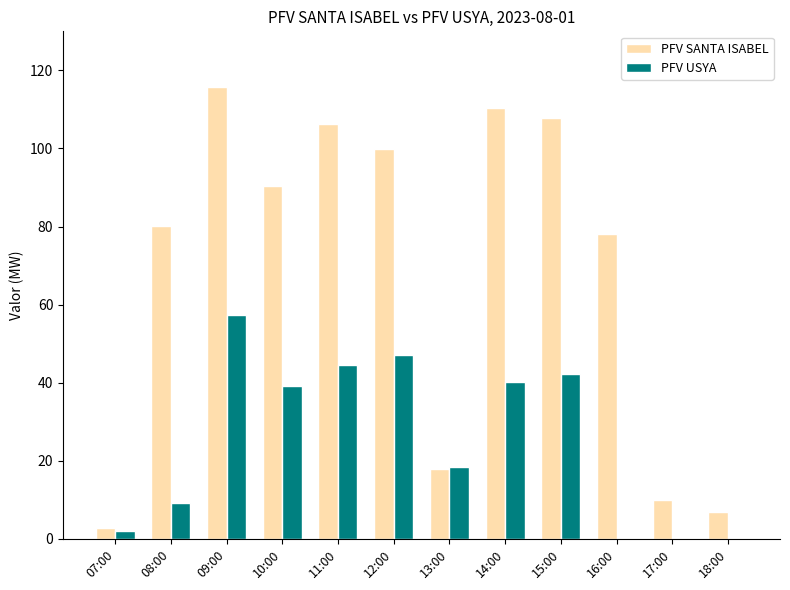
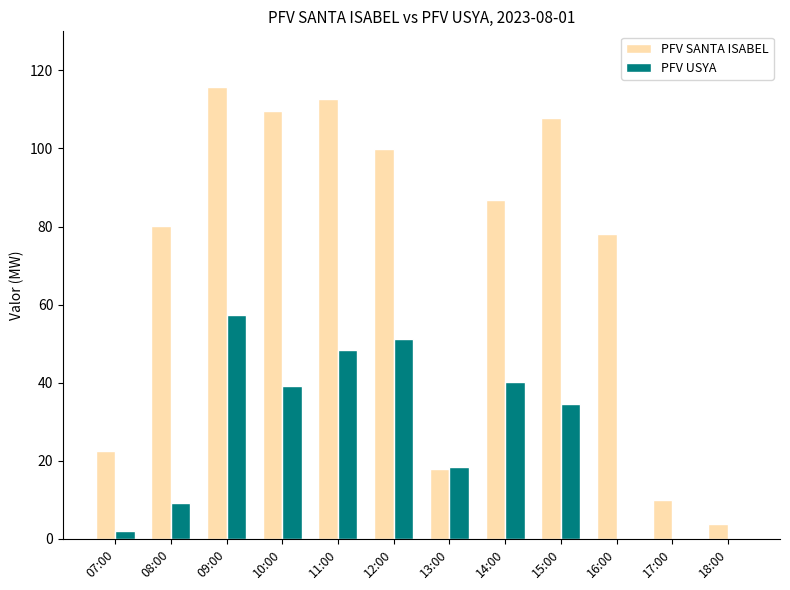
  {
    "PFV SANTA ISABEL": {
-     "07:00": 3,
+     "07:00": 23,
      "08:00": 80,
      "09:00": 116,
-     "10:00": 90,
-     "11:00": 106,
+     "10:00": 110,
+     "11:00": 113,
      "12:00": 100,
      "13:00": 18,
-     "14:00": 110,
+     "14:00": 87,
      "15:00": 108,
      "16:00": 78,
      "17:00": 10,
-     "18:00": 7
+     "18:00": 4
    },
    "PFV USYA": {
      "07:00": 2,
      "08:00": 9,
      "09:00": 57,
      "10:00": 39,
-     "11:00": 45,
-     "12:00": 47,
+     "11:00": 48,
+     "12:00": 51,
      "13:00": 18,
      "14:00": 40,
-     "15:00": 42,
+     "15:00": 35,
      "16:00": 0,
      "17:00": 0,
      "18:00": 0
    }
  }
